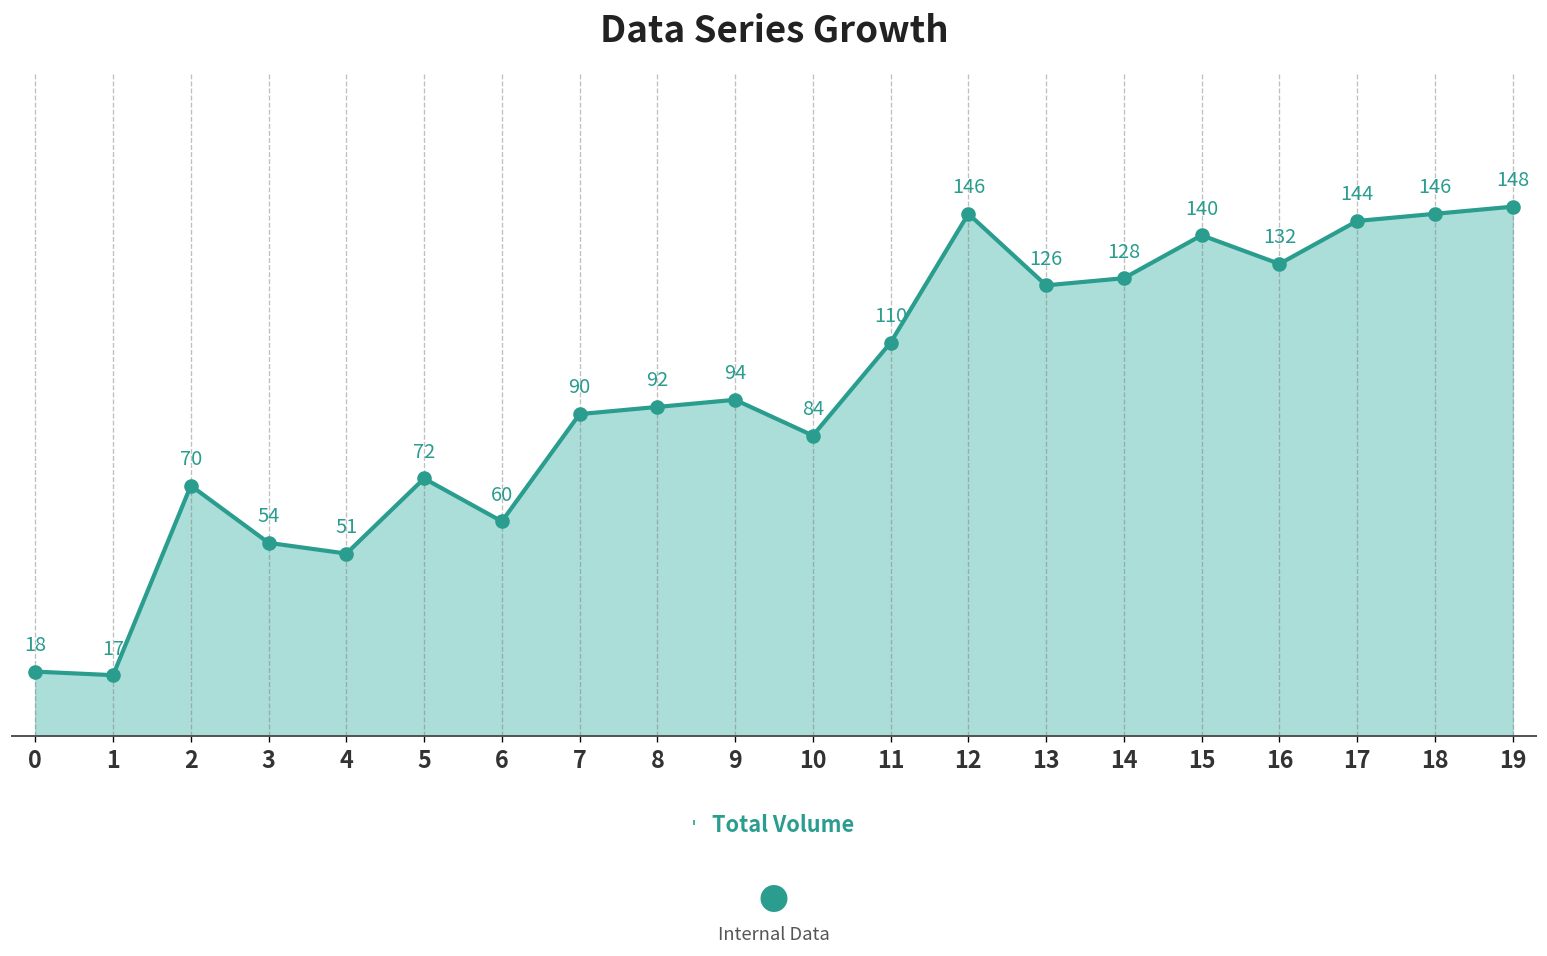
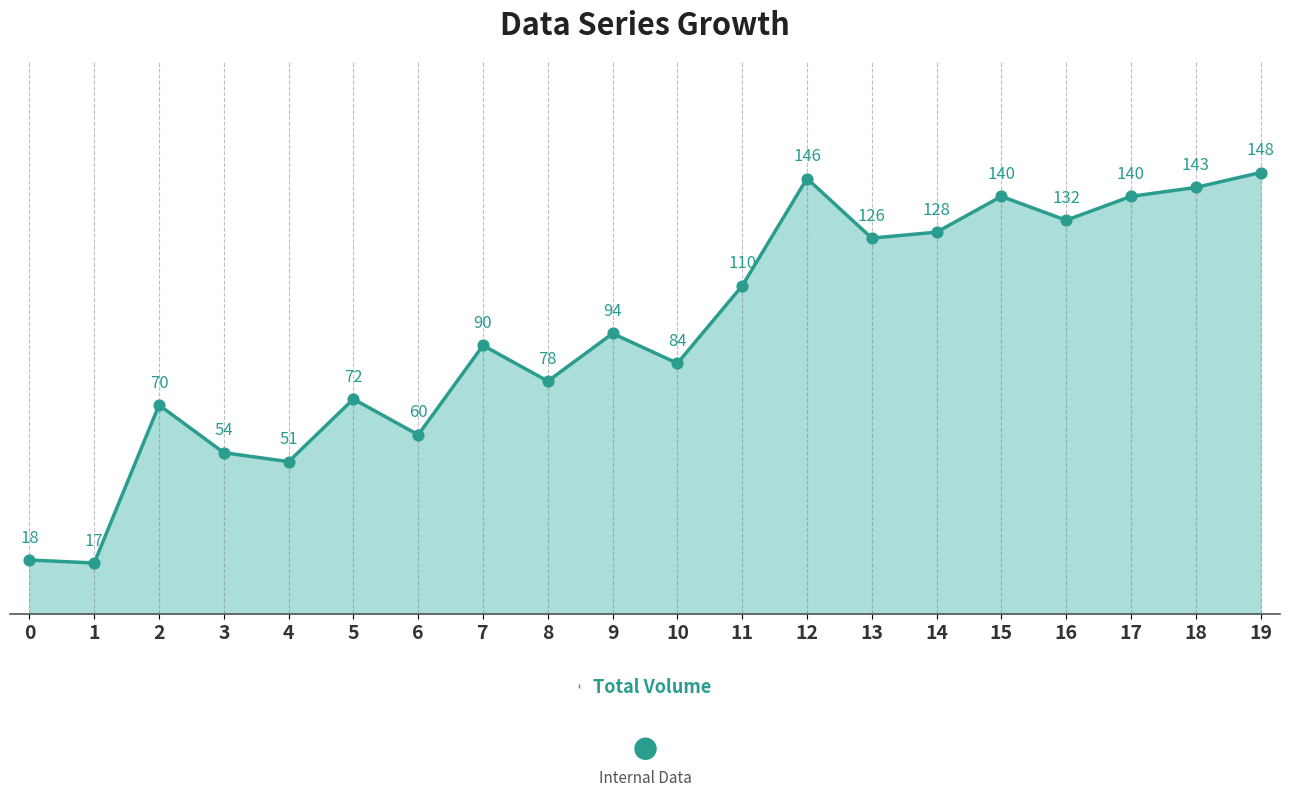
  {
    "0": 18,
    "1": 17,
    "2": 70,
    "3": 54,
    "4": 51,
    "5": 72,
    "6": 60,
    "7": 90,
-   "8": 92,
+   "8": 78,
    "9": 94,
    "10": 84,
    "11": 110,
    "12": 146,
    "13": 126,
    "14": 128,
    "15": 140,
    "16": 132,
-   "17": 144,
-   "18": 146,
+   "17": 140,
+   "18": 143,
    "19": 148
  }
